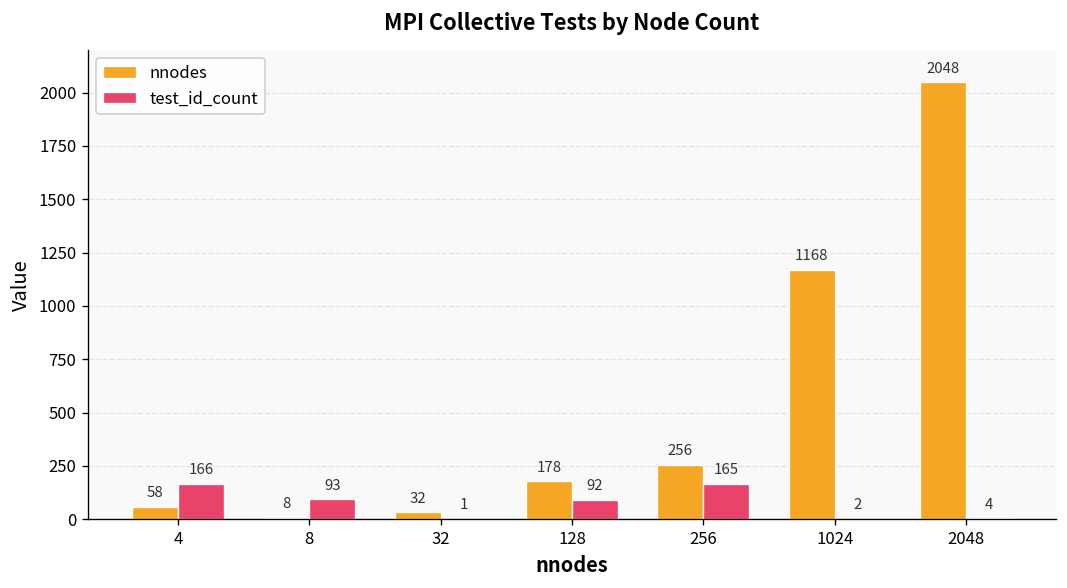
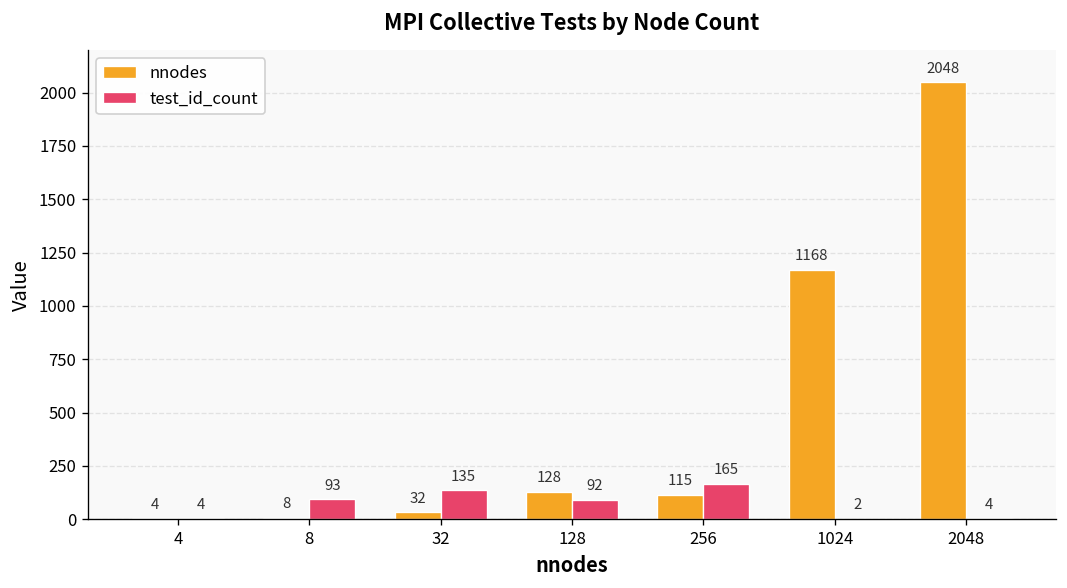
  {
    "nnodes": {
-     "4": 58,
+     "4": 4,
      "8": 8,
      "32": 32,
-     "128": 178,
-     "256": 256,
+     "128": 128,
+     "256": 115,
      "1024": 1168,
      "2048": 2048
    },
    "test_id_count": {
-     "4": 166,
+     "4": 4,
      "8": 93,
-     "32": 1,
+     "32": 135,
      "128": 92,
      "256": 165,
      "1024": 2,
      "2048": 4
    }
  }
